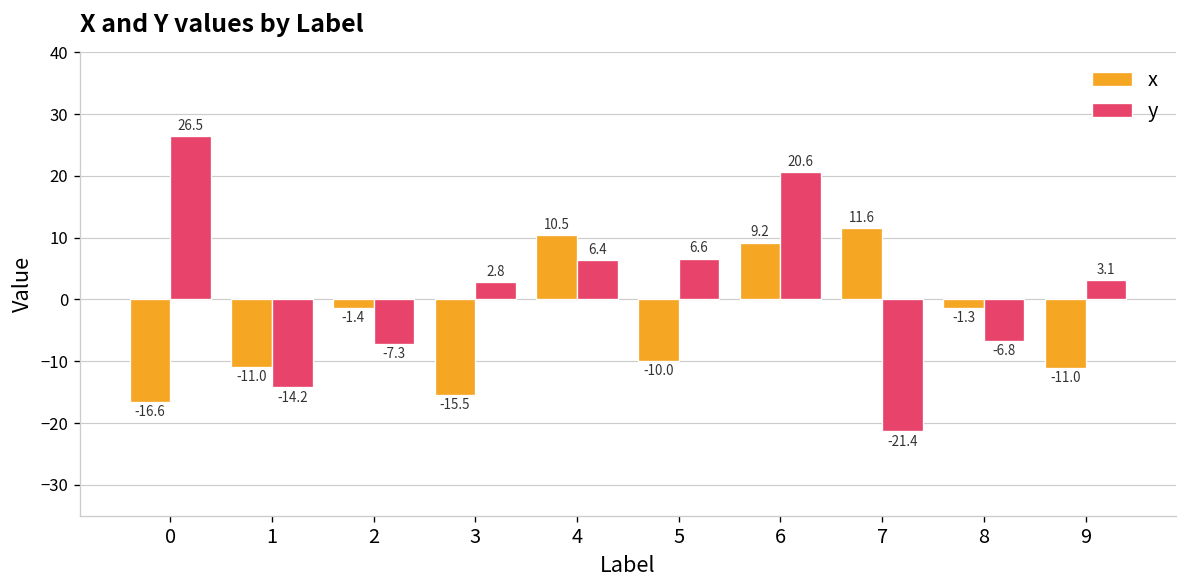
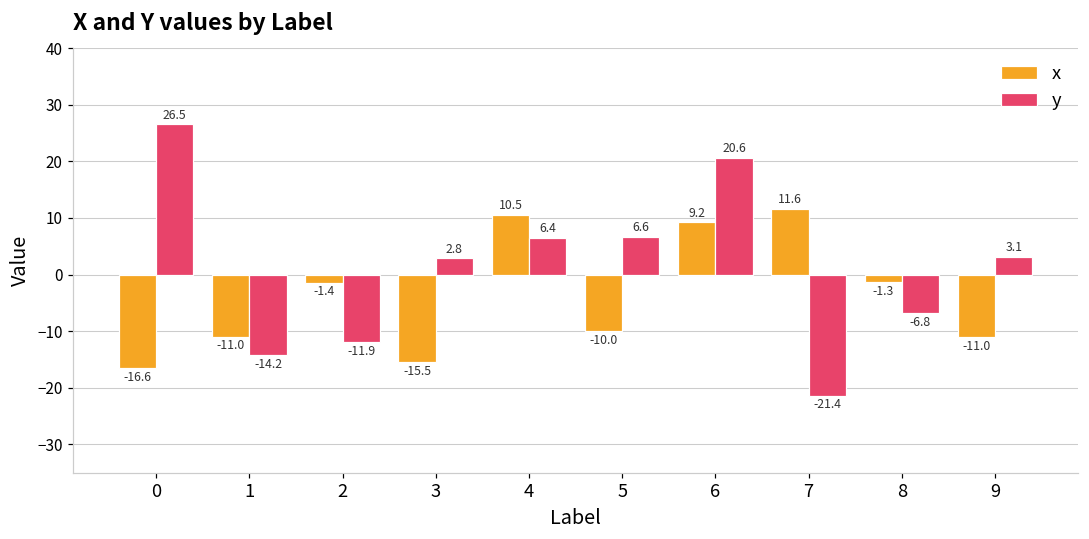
  {
    "x": {
      "0": -16.6,
      "1": -11.0,
      "2": -1.4,
      "3": -15.5,
      "4": 10.5,
      "5": -10.0,
      "6": 9.2,
      "7": 11.6,
      "8": -1.3,
      "9": -11.0
    },
    "y": {
      "0": 26.5,
      "1": -14.2,
-     "2": -7.3,
+     "2": -11.9,
      "3": 2.8,
      "4": 6.4,
      "5": 6.6,
      "6": 20.6,
      "7": -21.4,
      "8": -6.8,
      "9": 3.1
    }
  }
